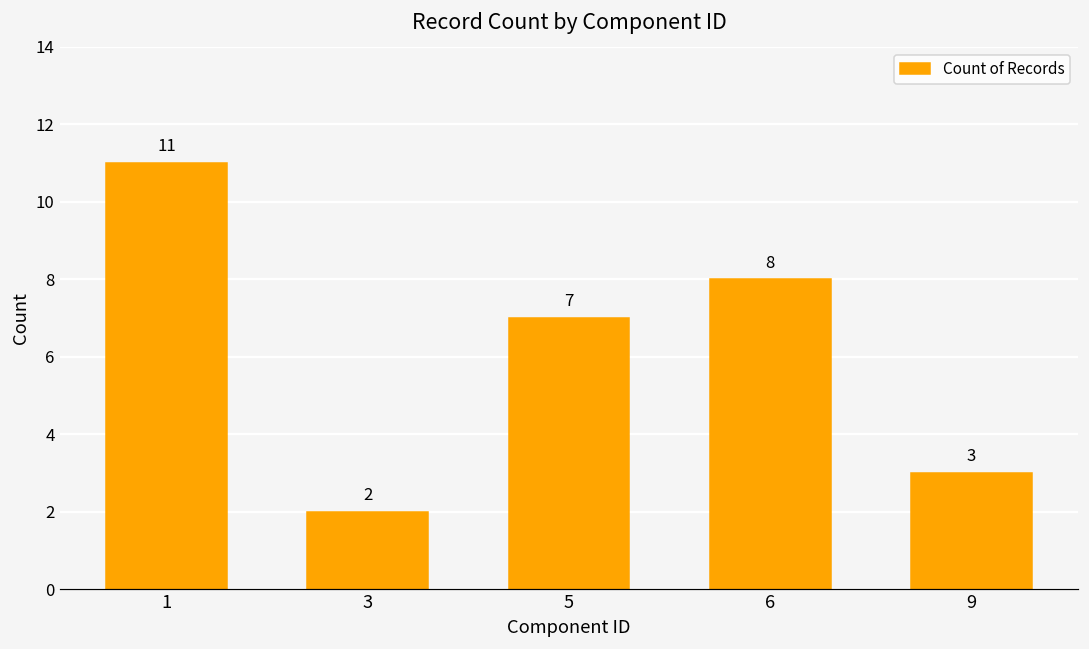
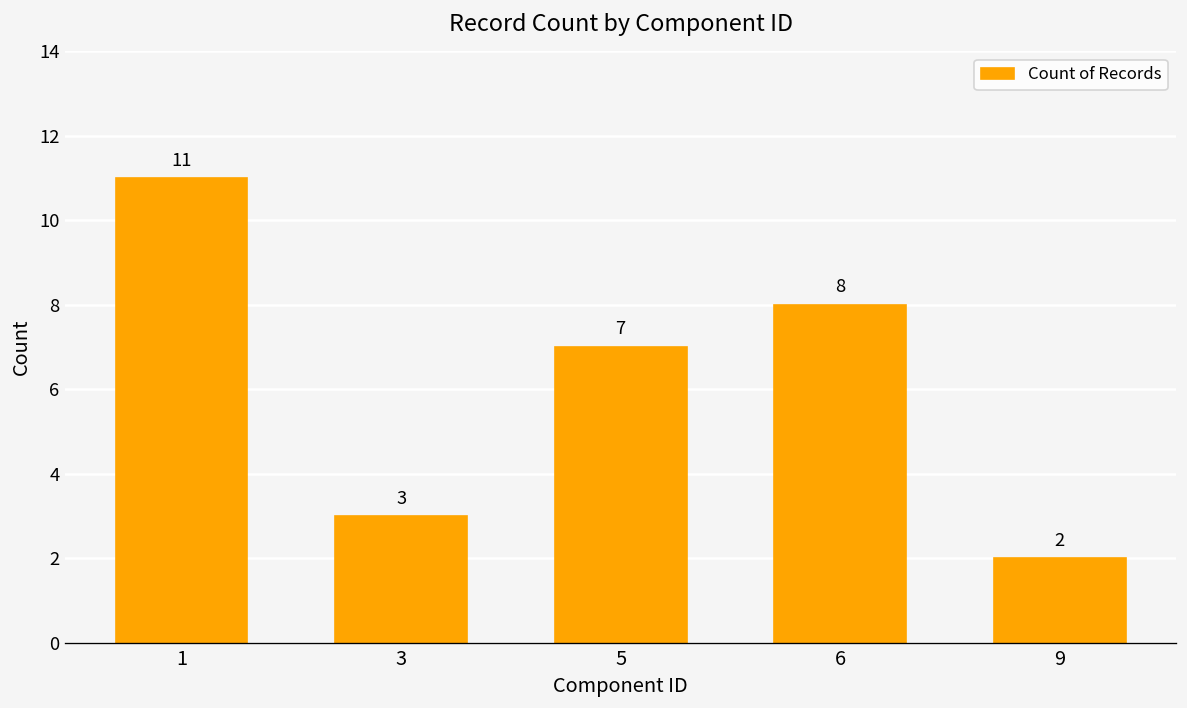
  {
    "1": 11,
-   "3": 2,
+   "3": 3,
    "5": 7,
    "6": 8,
-   "9": 3
+   "9": 2
  }
